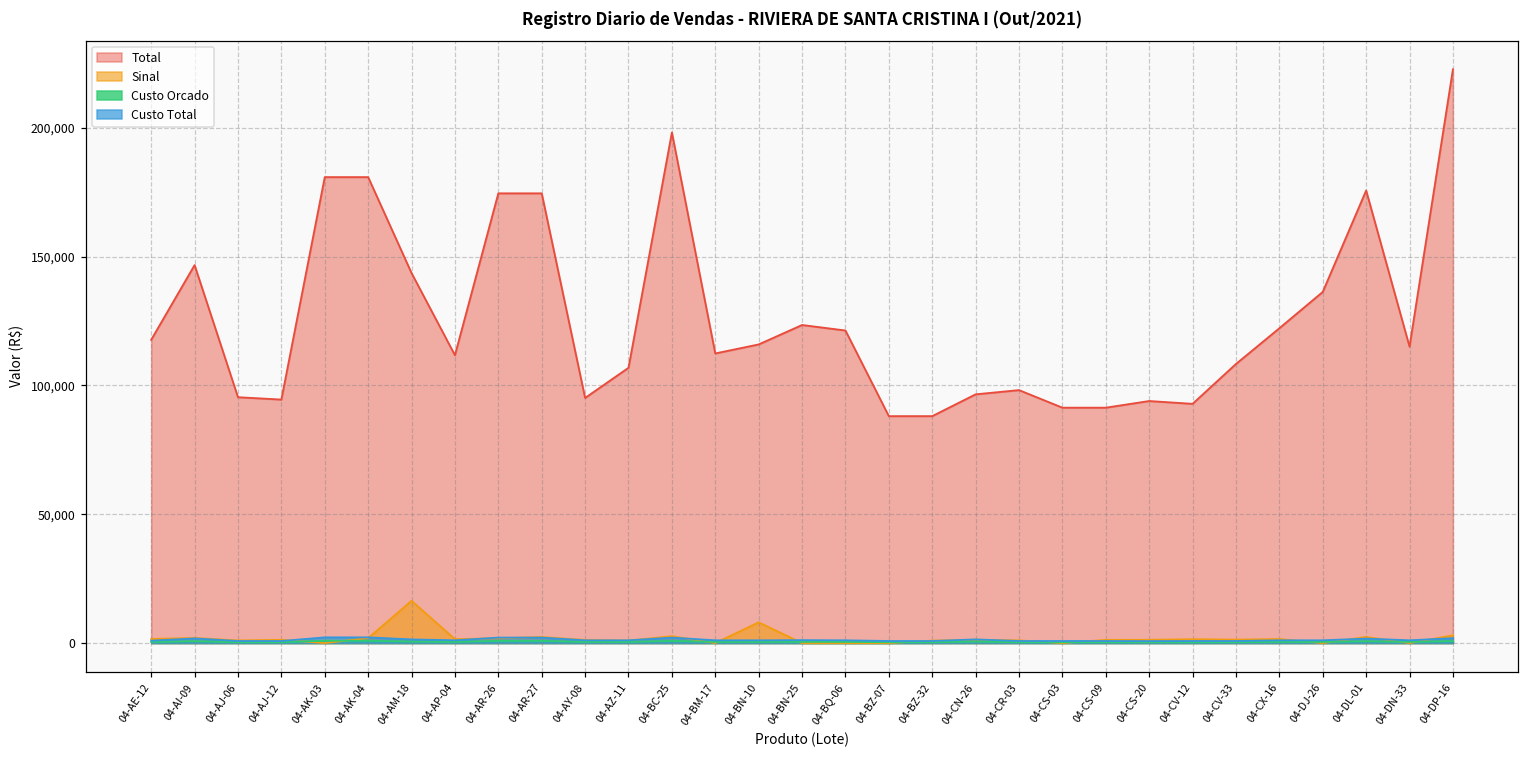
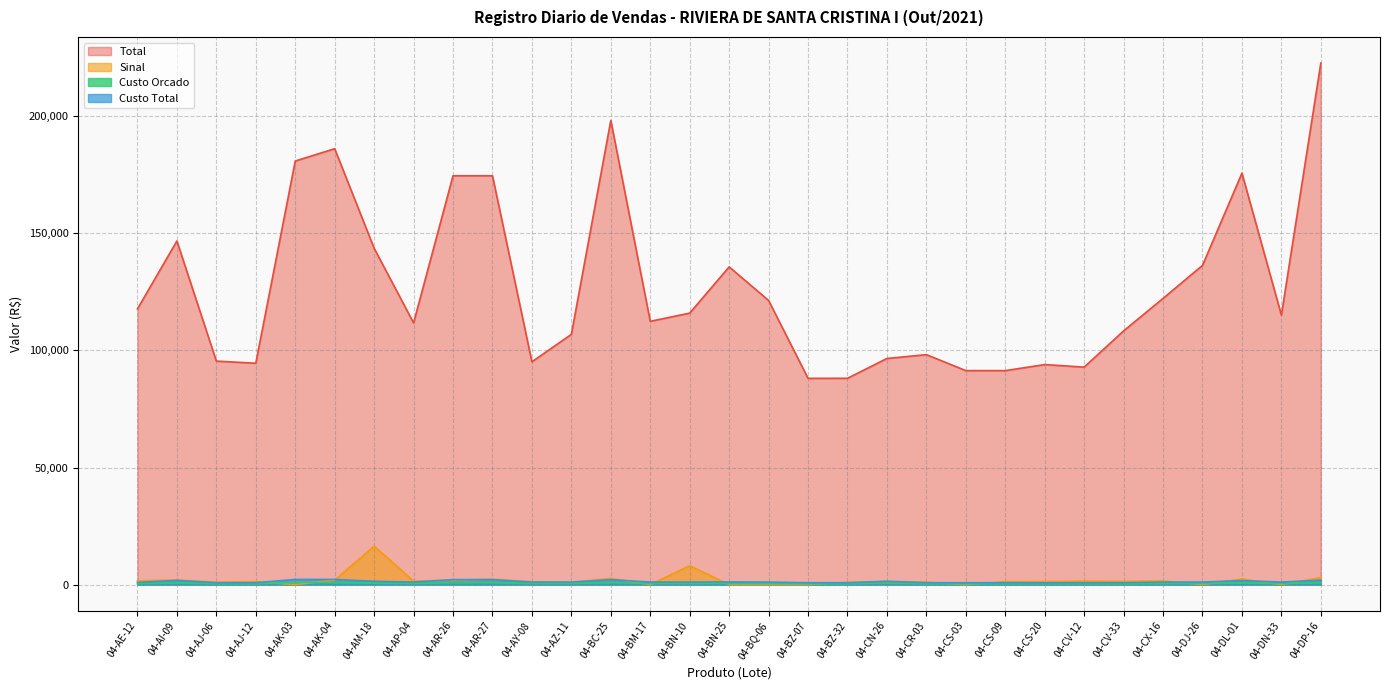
  {
    "Total": {
      "04-AE-12": "118,000",
      "04-AI-09": "147,000",
      "04-AJ-06": "95,000",
      "04-AJ-12": "95,000",
      "04-AK-03": "181,000",
-     "04-AK-04": "181,000",
+     "04-AK-04": "186,000",
      "04-AM-18": "144,000",
      "04-AP-04": "112,000",
      "04-AR-26": "175,000",
      "04-AR-27": "175,000",
      "04-AY-08": "95,000",
      "04-AZ-11": "107,000",
      "04-BC-25": "198,000",
      "04-BM-17": "112,000",
      "04-BN-10": "116,000",
-     "04-BN-25": "123,000",
+     "04-BN-25": "136,000",
      "04-BQ-06": "121,000",
      "04-BZ-07": "88,000",
      "04-BZ-32": "88,000",
      "04-CN-26": "97,000",
      "04-CR-03": "98,000",
      "04-CS-03": "91,000",
      "04-CS-09": "91,000",
      "04-CS-20": "94,000",
      "04-CV-12": "93,000",
      "04-CV-33": "108,000",
      "04-CX-16": "122,000",
      "04-DJ-26": "136,000",
      "04-DL-01": "176,000",
      "04-DN-33": "115,000",
      "04-DP-16": "223,000"
    },
    "Sinal": {
      "04-AM-18": "16,000",
      "04-BN-10": "8,000"
    },
    "Custo Orcado": {
      "04-AR-27": "1,000",
      "04-BC-25": "1,000",
      "04-DP-16": "1,000"
    },
    "Custo Total": {
      "04-AK-03": "2,000"
    }
  }
